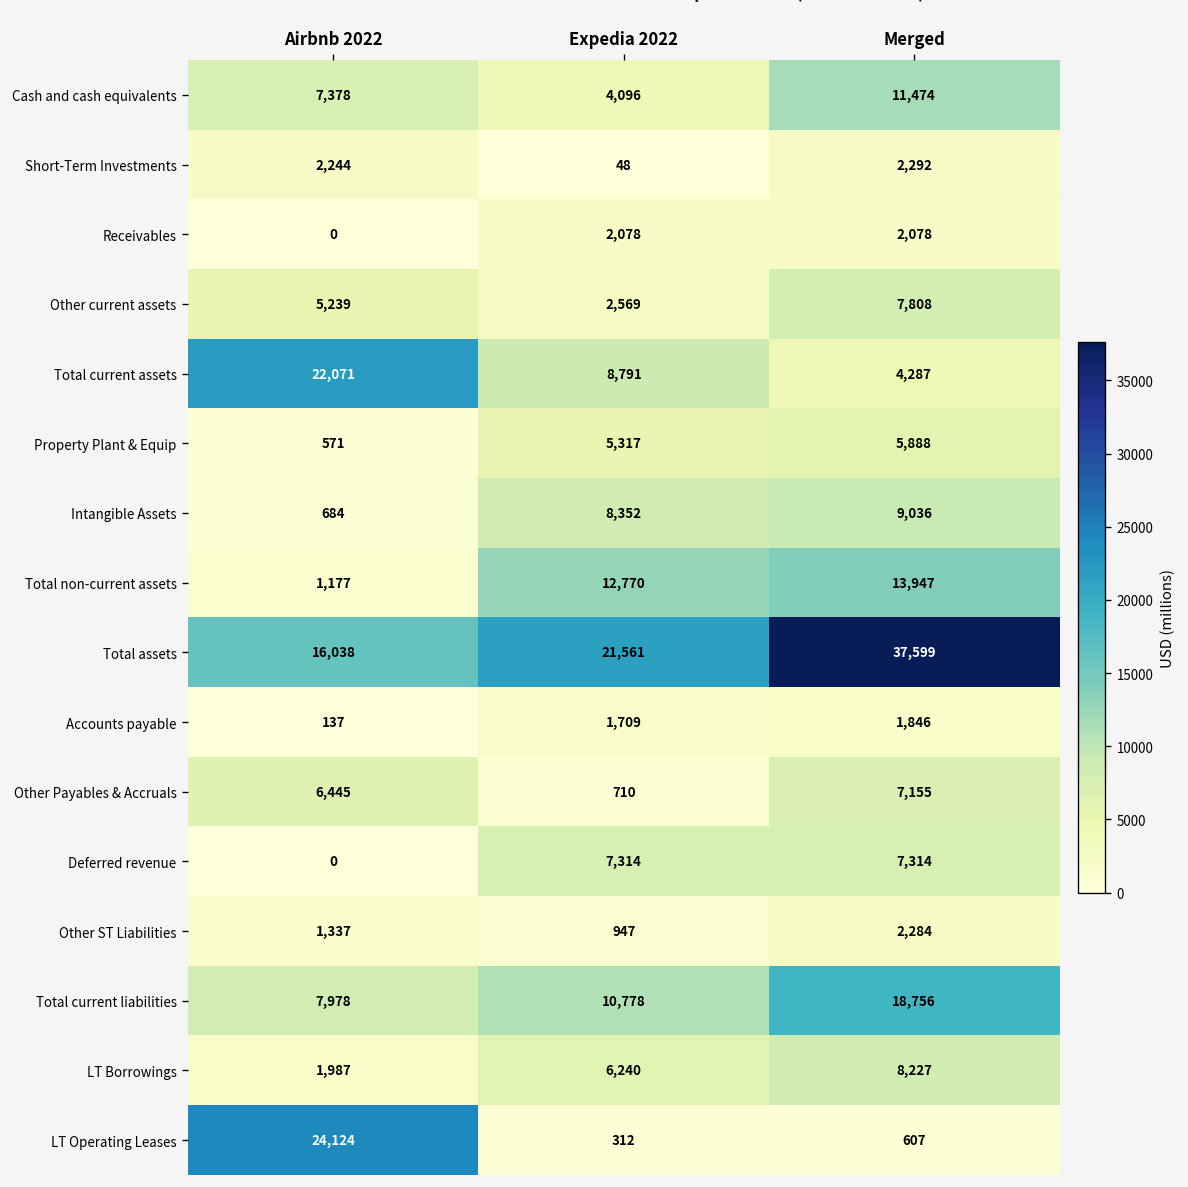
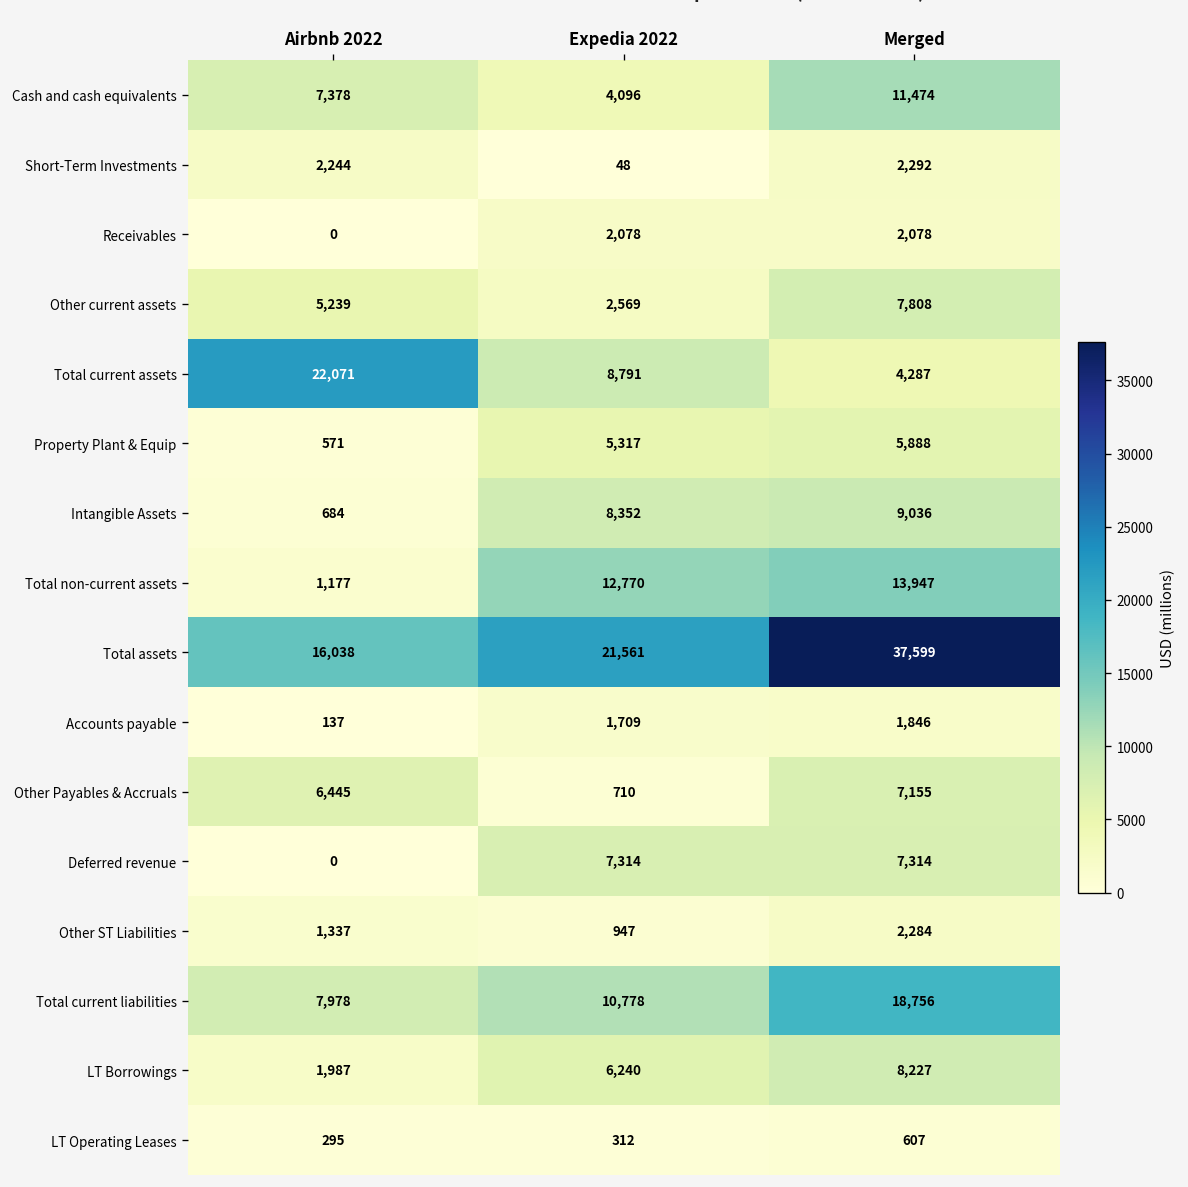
  {
    "Cash and cash equivalents": {
      "Airbnb 2022": "7,378",
      "Expedia 2022": "4,096",
      "Merged": "11,474"
    },
    "Short-Term Investments": {
      "Airbnb 2022": "2,244",
      "Expedia 2022": "48",
      "Merged": "2,292"
    },
    "Receivables": {
      "Airbnb 2022": "0",
      "Expedia 2022": "2,078",
      "Merged": "2,078"
    },
    "Other current assets": {
      "Airbnb 2022": "5,239",
      "Expedia 2022": "2,569",
      "Merged": "7,808"
    },
    "Total current assets": {
      "Airbnb 2022": "22,071",
      "Expedia 2022": "8,791",
      "Merged": "4,287"
    },
    "Property Plant & Equip": {
      "Airbnb 2022": "571",
      "Expedia 2022": "5,317",
      "Merged": "5,888"
    },
    "Intangible Assets": {
      "Airbnb 2022": "684",
      "Expedia 2022": "8,352",
      "Merged": "9,036"
    },
    "Total non-current assets": {
      "Airbnb 2022": "1,177",
      "Expedia 2022": "12,770",
      "Merged": "13,947"
    },
    "Total assets": {
      "Airbnb 2022": "16,038",
      "Expedia 2022": "21,561",
      "Merged": "37,599"
    },
    "Accounts payable": {
      "Airbnb 2022": "137",
      "Expedia 2022": "1,709",
      "Merged": "1,846"
    },
    "Other Payables & Accruals": {
      "Airbnb 2022": "6,445",
      "Expedia 2022": "710",
      "Merged": "7,155"
    },
    "Deferred revenue": {
      "Airbnb 2022": "0",
      "Expedia 2022": "7,314",
      "Merged": "7,314"
    },
    "Other ST Liabilities": {
      "Airbnb 2022": "1,337",
      "Expedia 2022": "947",
      "Merged": "2,284"
    },
    "Total current liabilities": {
      "Airbnb 2022": "7,978",
      "Expedia 2022": "10,778",
      "Merged": "18,756"
    },
    "LT Borrowings": {
      "Airbnb 2022": "1,987",
      "Expedia 2022": "6,240",
      "Merged": "8,227"
    },
    "LT Operating Leases": {
-     "Airbnb 2022": "24,124",
+     "Airbnb 2022": "295",
      "Expedia 2022": "312",
      "Merged": "607"
    }
  }
